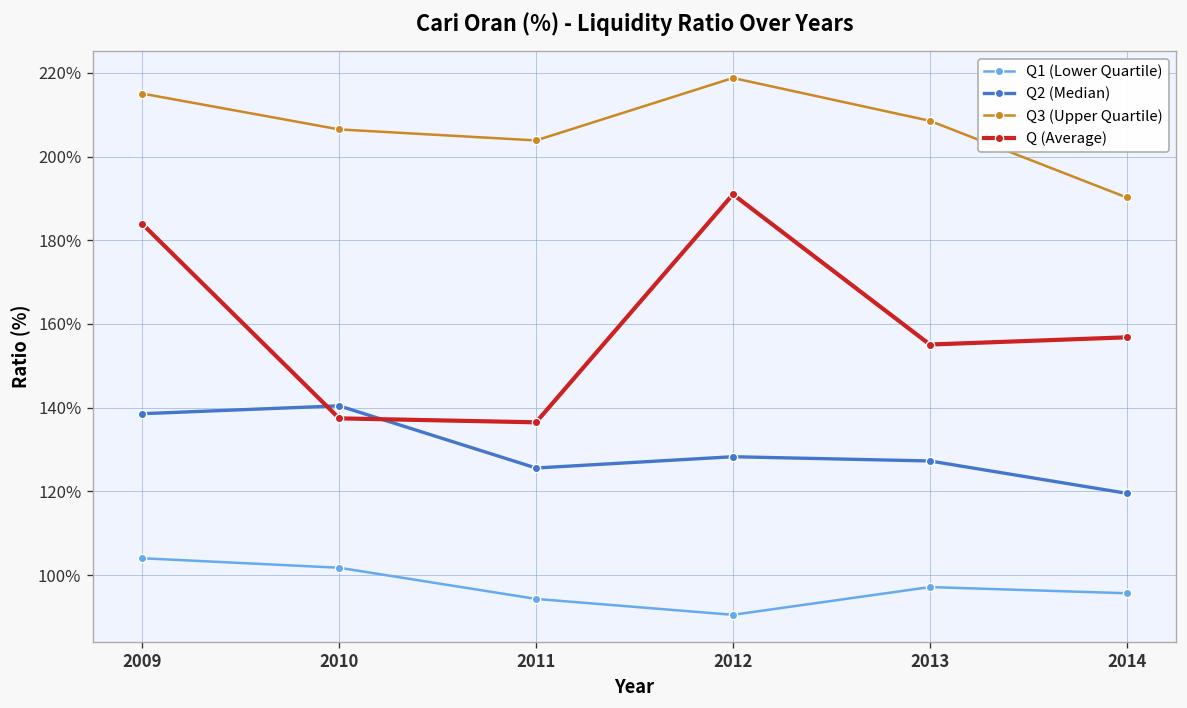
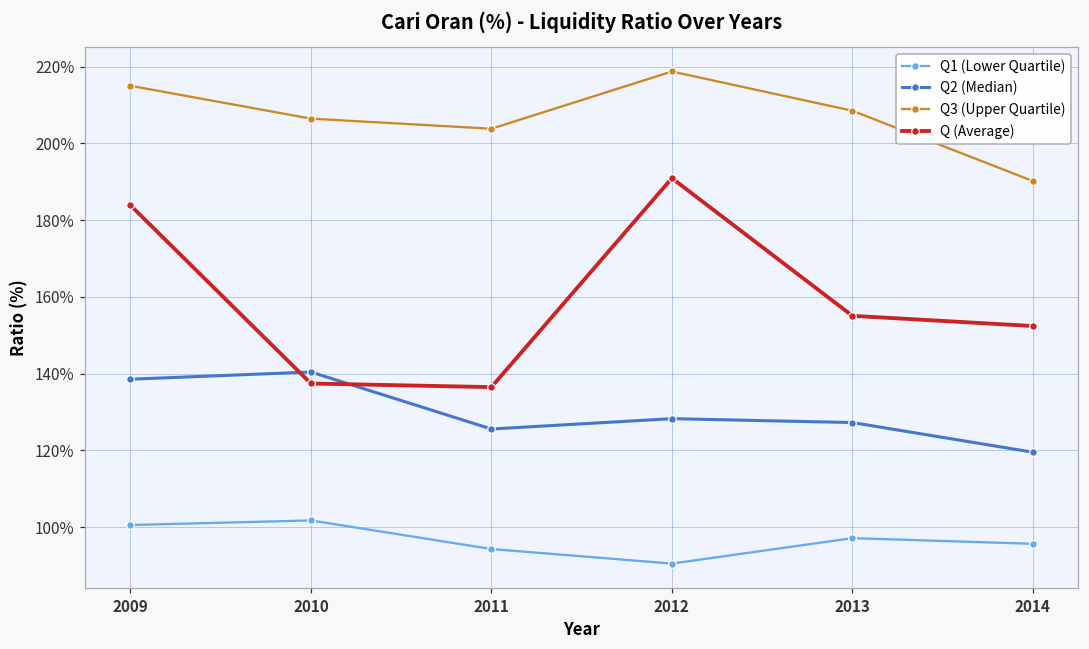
  {
    "Q1 (Lower Quartile)": {
-     "2009": "104%",
+     "2009": "101%",
      "2010": "102%",
      "2011": "94%",
      "2012": "91%",
      "2013": "97%",
      "2014": "96%"
    },
    "Q2 (Median)": {
      "2009": "139%",
      "2010": "140%",
      "2011": "126%",
      "2012": "128%",
      "2013": "127%",
      "2014": "120%"
    },
    "Q3 (Upper Quartile)": {
      "2009": "215%",
      "2010": "206%",
      "2011": "204%",
      "2012": "219%",
      "2013": "209%",
      "2014": "190%"
    },
    "Q (Average)": {
      "2009": "184%",
      "2010": "137%",
      "2011": "137%",
      "2012": "191%",
      "2013": "155%",
-     "2014": "157%"
+     "2014": "152%"
    }
  }
